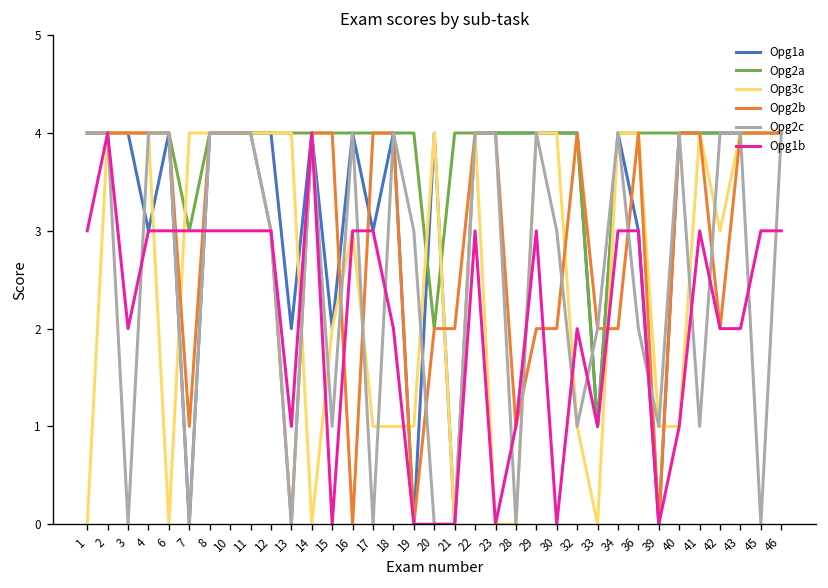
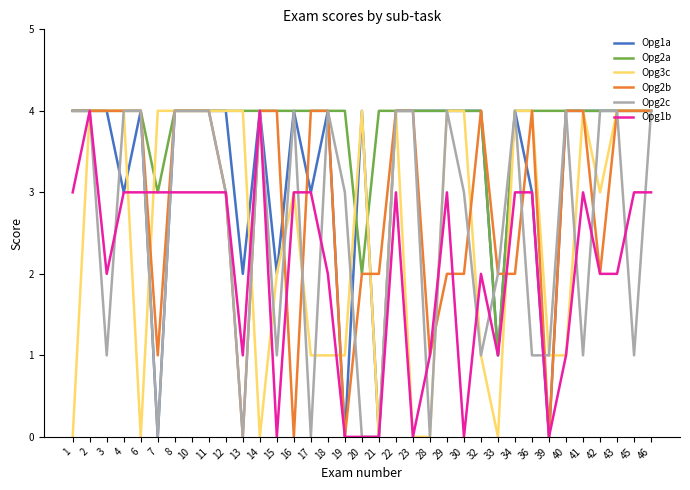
  {
    "Opg1a": {
      "13": 2
    },
    "Opg2a": {
      "19": 4,
      "21": 4,
      "39": 4
    },
    "Opg3c": {
      "1": 0,
      "6": 0,
      "7": 4,
      "14": 0,
      "17": 1,
      "18": 1,
      "19": 1,
      "33": 0,
      "42": 3
    },
    "Opg2b": {
      "7": 1,
      "16": 0,
      "21": 2,
      "29": 2,
      "30": 2,
      "34": 2
    },
    "Opg2c": {
-     "3": 0,
+     "3": 1,
      "15": 1,
      "17": 0,
      "19": 3,
      "30": 3,
-     "36": 2,
+     "36": 1,
      "41": 1,
-     "45": 0
+     "45": 1
    },
    "Opg1b": {
      "1": 3,
      "3": 2,
      "6": 3,
      "8": 3,
      "10": 3,
      "11": 3,
      "13": 1,
      "15": 0,
      "18": 2,
      "22": 3,
      "29": 3,
      "30": 0,
      "32": 2,
      "34": 3,
      "41": 3,
      "43": 2,
      "45": 3,
      "46": 3
    }
  }
